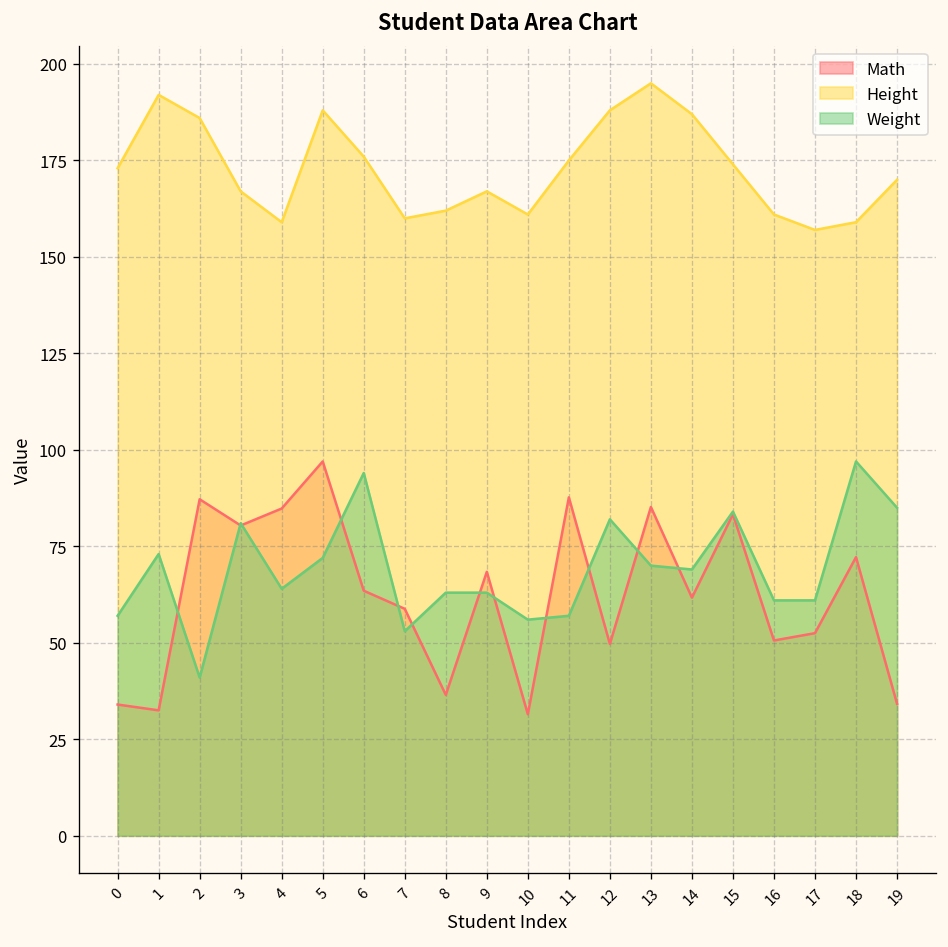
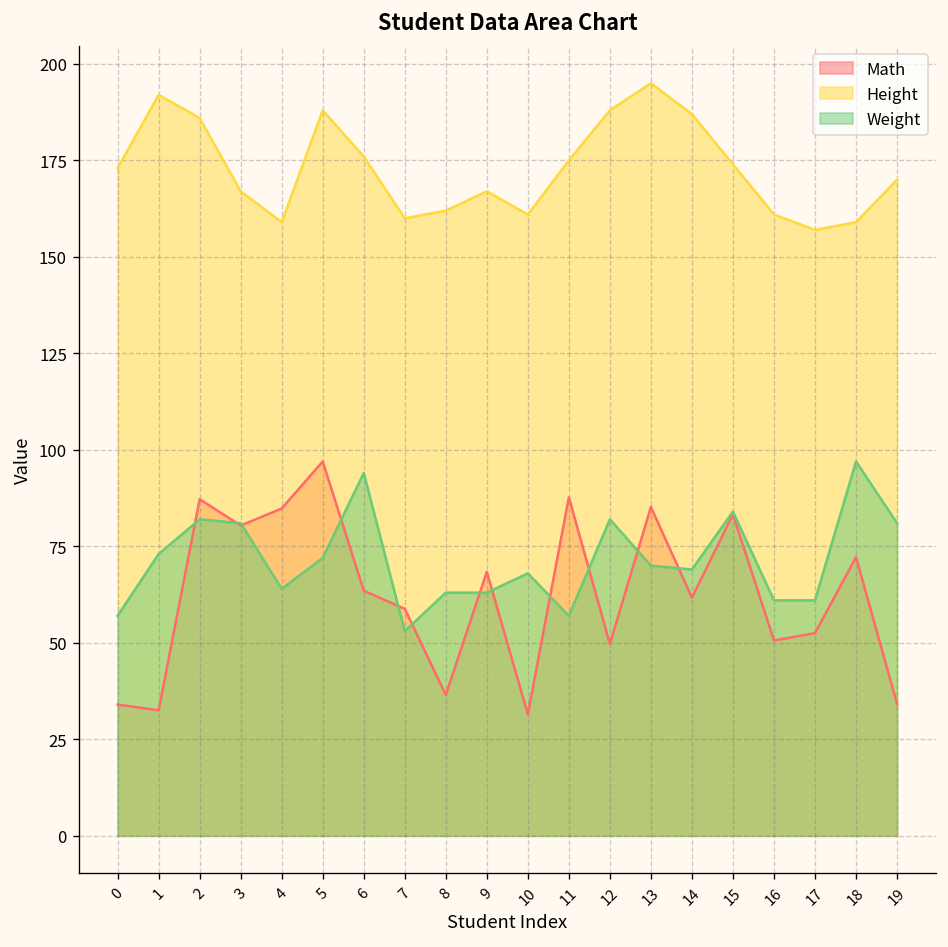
  {
    "Math": {
      "0": 34,
      "1": 33,
      "2": 87,
      "4": 85,
      "5": 97,
      "6": 64,
      "7": 59,
      "8": 37,
      "9": 68,
      "10": 32,
      "11": 88,
      "12": 50,
      "13": 85,
      "14": 62,
      "16": 51,
      "17": 53,
      "18": 72,
      "19": 34
    },
    "Height": {
      "0": 173,
      "1": 192,
      "2": 186,
      "3": 167,
      "4": 159,
      "5": 188,
      "6": 176,
      "7": 160,
      "8": 162,
      "9": 167,
      "10": 161,
      "11": 175,
      "12": 188,
      "13": 195,
      "14": 187,
      "15": 174,
      "16": 161,
      "17": 157,
      "18": 159,
      "19": 170
    },
    "Weight": {
      "0": 57,
      "1": 73,
-     "2": 41,
+     "2": 82,
      "4": 64,
      "5": 72,
      "6": 94,
      "7": 53,
      "8": 63,
      "9": 63,
-     "10": 56,
+     "10": 68,
      "11": 57,
      "12": 82,
      "13": 70,
      "14": 69,
      "16": 61,
      "17": 61,
      "18": 97,
-     "19": 85
+     "19": 81
    }
  }
